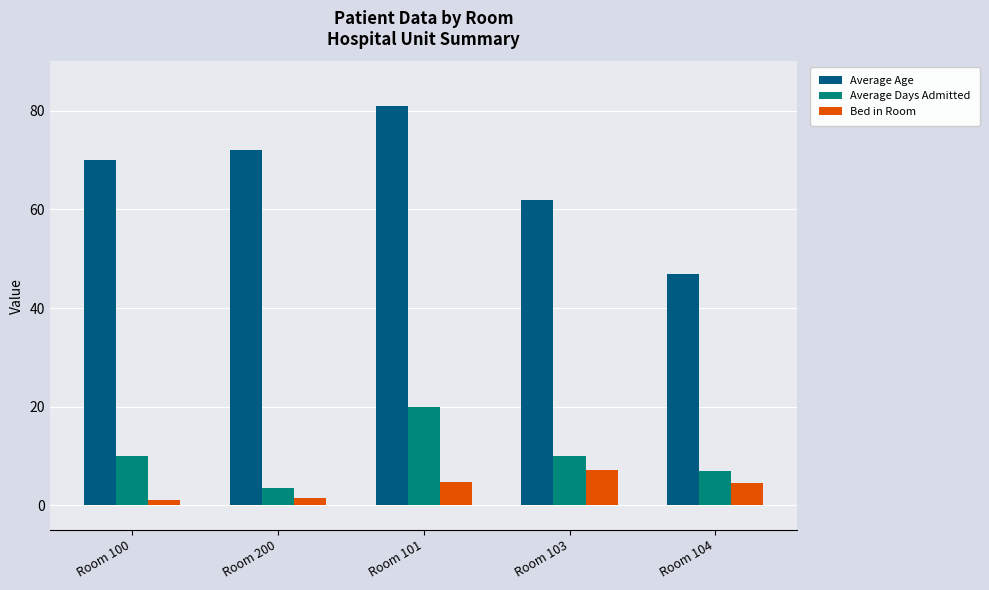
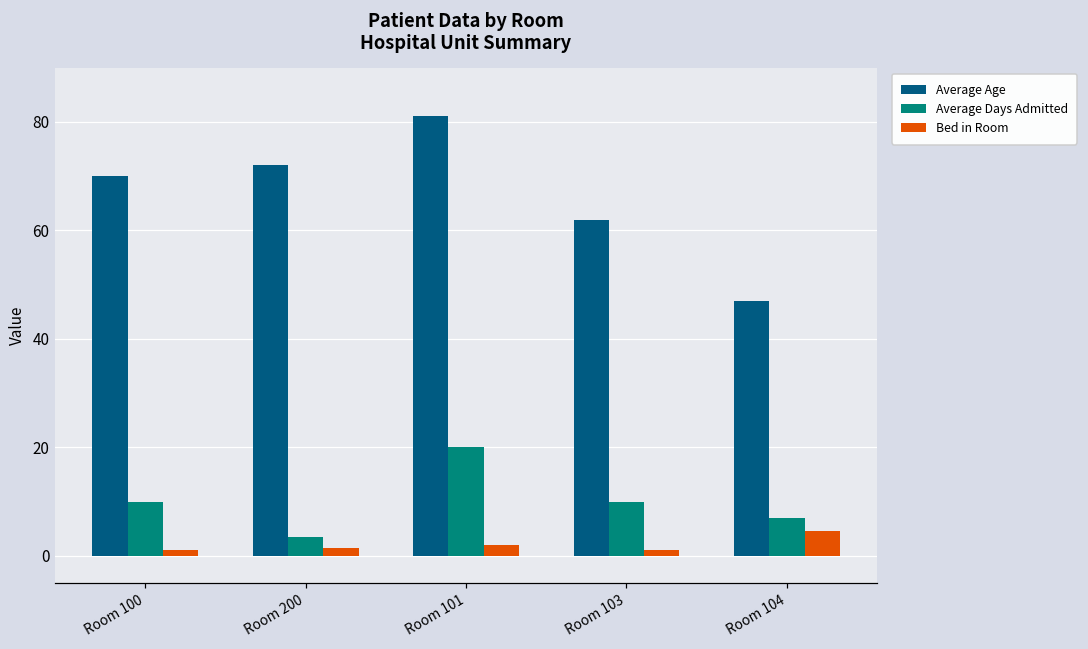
  {
    "Bed in Room": {
      "Room 100": 1,
      "Room 200": 2,
-     "Room 101": 5,
-     "Room 103": 7,
+     "Room 101": 2,
+     "Room 103": 1,
      "Room 104": 5
    }
  }
